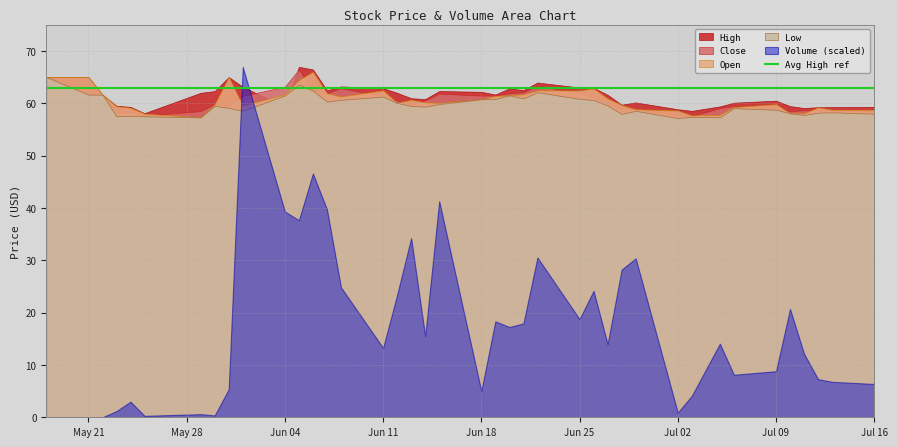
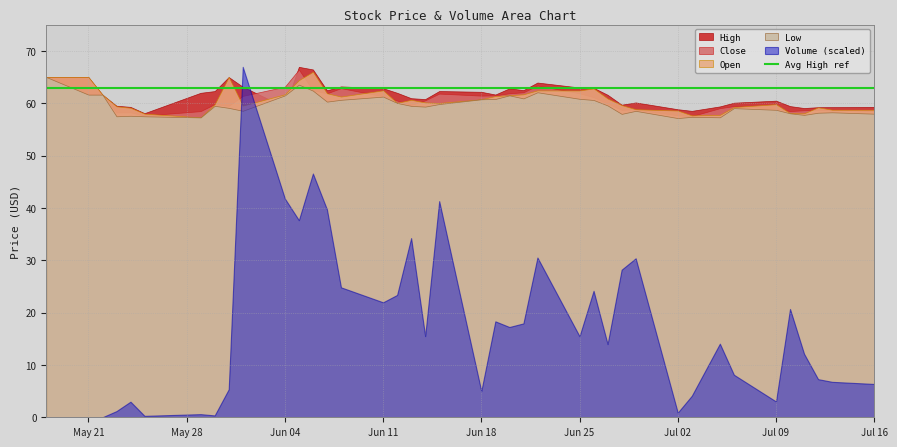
  {
    "High": {
      "Jun 04": 59,
      "Jun 18": 62,
      "Jun 25": 63,
      "Jul 09": 60,
      "Jul 16": 59
    },
    "Close": {
      "Jun 04": 63,
      "Jun 18": 61,
      "Jun 25": 62,
      "Jul 02": 58
    },
    "Volume (scaled)": {
-     "Jun 04": 39,
-     "Jun 11": 13,
+     "Jun 04": 42,
+     "Jun 11": 22,
      "Jun 18": 5,
-     "Jun 25": 19,
+     "Jun 25": 15,
      "Jul 02": 1,
-     "Jul 09": 9,
+     "Jul 09": 3,
      "Jul 16": 6
    }
  }
